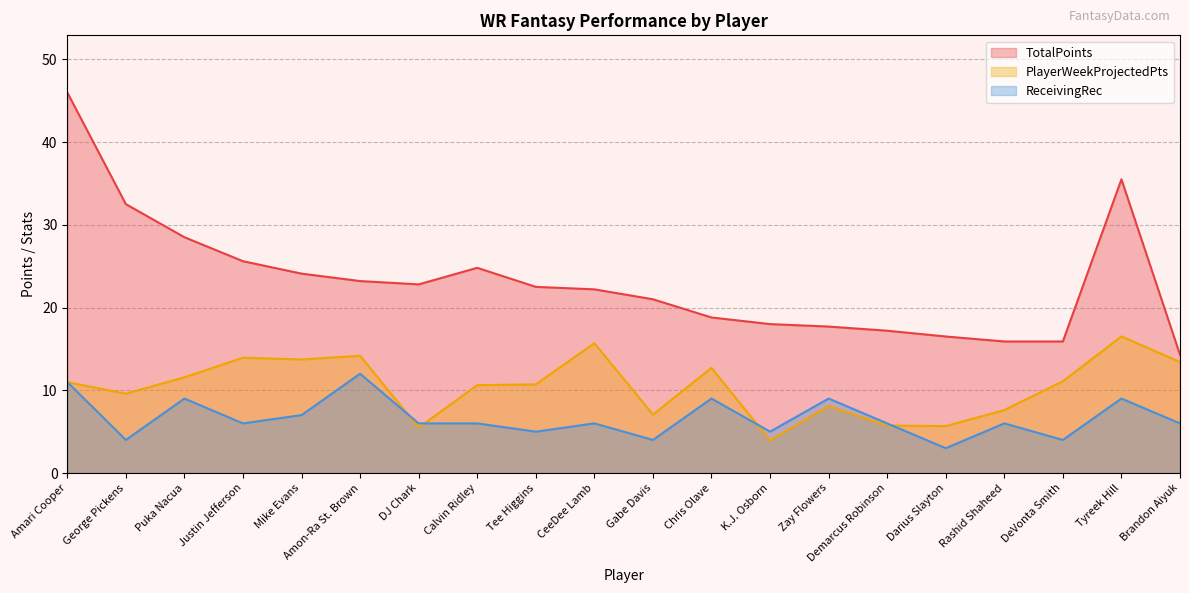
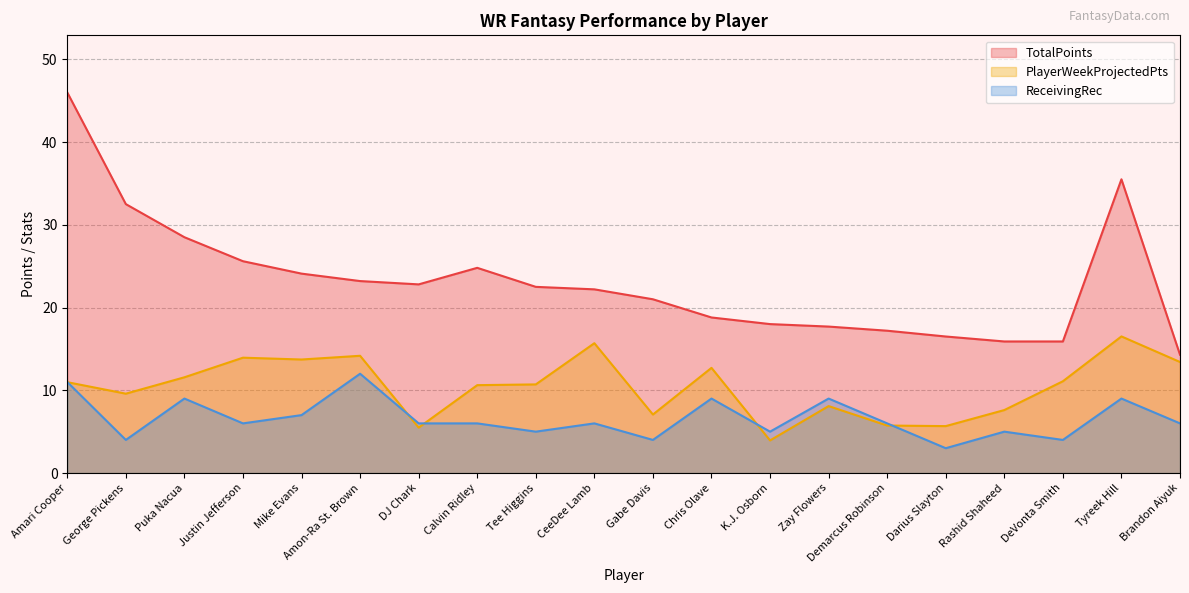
  {
    "TotalPoints": {
      "Amari Cooper": 46,
      "George Pickens": 33,
      "Puka Nacua": 29,
      "Justin Jefferson": 26,
      "Mike Evans": 24,
      "Amon-Ra St. Brown": 23,
      "DJ Chark": 23,
      "Calvin Ridley": 25,
      "Tee Higgins": 23,
      "CeeDee Lamb": 22,
      "Gabe Davis": 21,
      "Chris Olave": 19,
      "K.J. Osborn": 18,
      "Zay Flowers": 18,
      "Demarcus Robinson": 17,
      "Darius Slayton": 17,
      "Rashid Shaheed": 16,
      "DeVonta Smith": 16,
      "Tyreek Hill": 36,
      "Brandon Aiyuk": 14
    },
    "PlayerWeekProjectedPts": {
      "George Pickens": 10,
      "Puka Nacua": 12,
      "Justin Jefferson": 14,
      "Mike Evans": 14,
      "Amon-Ra St. Brown": 14,
      "DJ Chark": 5,
      "Calvin Ridley": 11,
      "Tee Higgins": 11,
      "CeeDee Lamb": 16,
      "Gabe Davis": 7,
      "Chris Olave": 13,
      "K.J. Osborn": 4,
      "Zay Flowers": 8,
      "Darius Slayton": 6,
      "Rashid Shaheed": 8,
      "DeVonta Smith": 11,
      "Tyreek Hill": 17,
      "Brandon Aiyuk": 13
    },
    "ReceivingRec": {
      "George Pickens": 4,
      "Puka Nacua": 9,
      "Justin Jefferson": 6,
      "Mike Evans": 7,
      "Amon-Ra St. Brown": 12,
      "DJ Chark": 6,
      "Calvin Ridley": 6,
      "Tee Higgins": 5,
      "CeeDee Lamb": 6,
      "Gabe Davis": 4,
      "Chris Olave": 9,
      "K.J. Osborn": 5,
      "Zay Flowers": 9,
      "Darius Slayton": 3,
-     "Rashid Shaheed": 6,
+     "Rashid Shaheed": 5,
      "DeVonta Smith": 4,
      "Tyreek Hill": 9,
      "Brandon Aiyuk": 6
    }
  }
